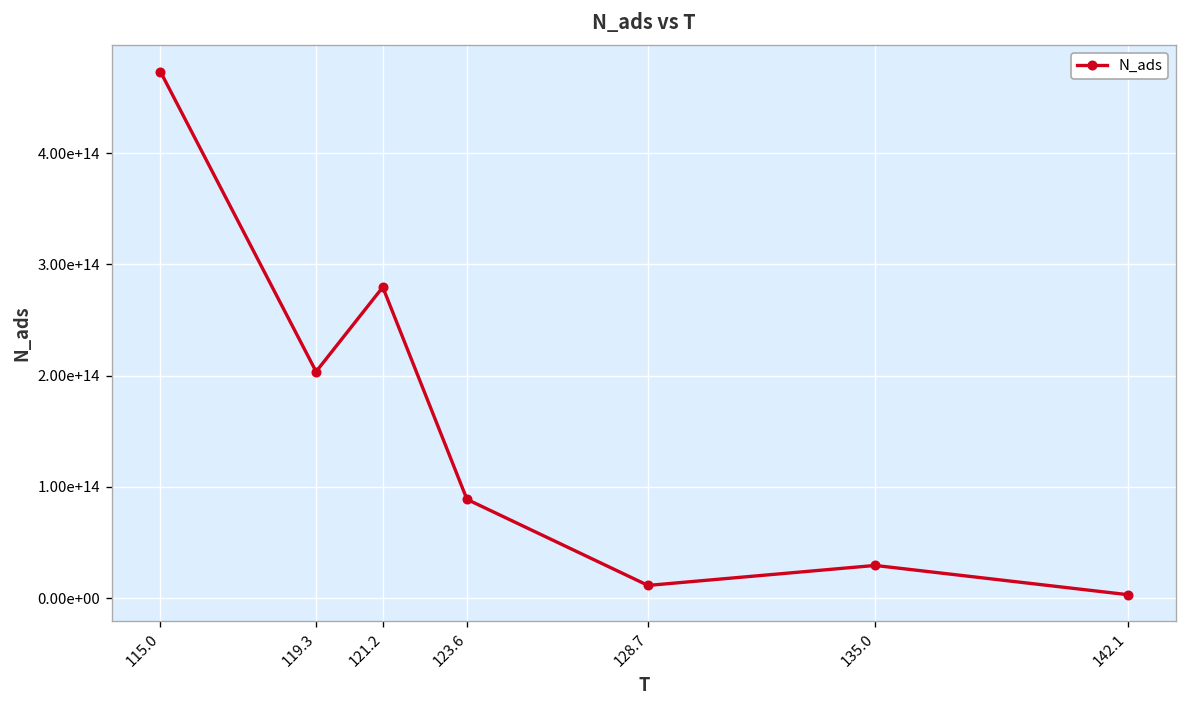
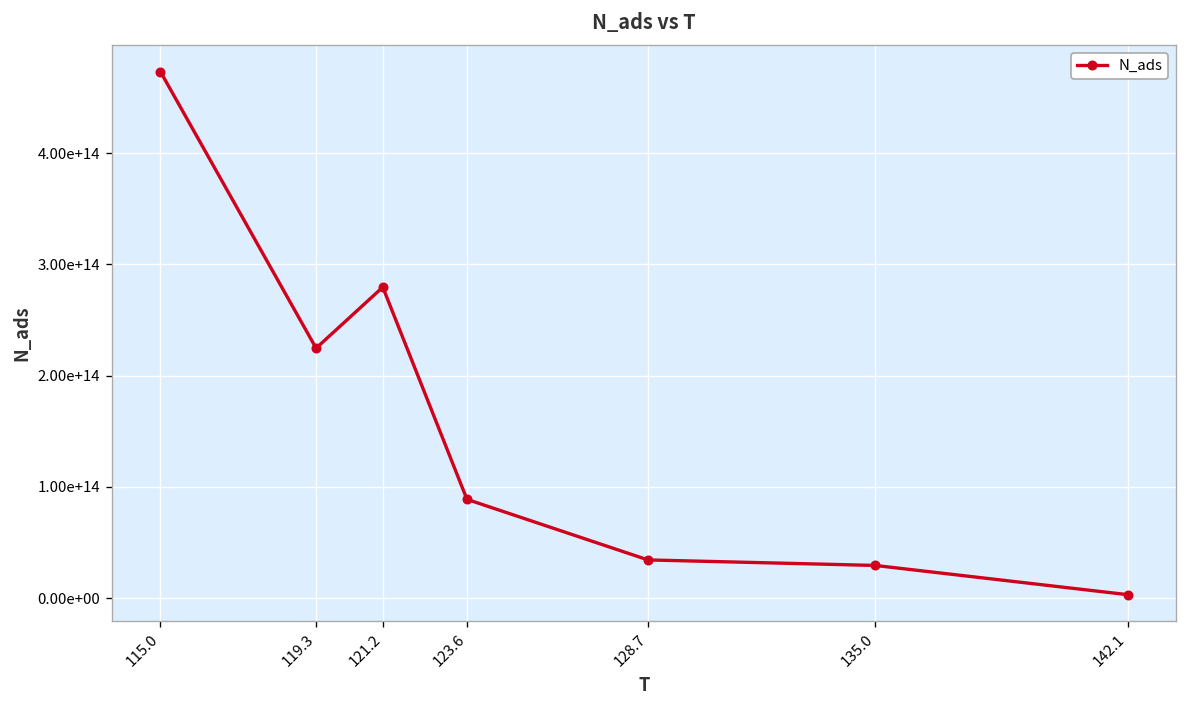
  {
    "115.0": 470000000000000,
-   "119.3": 200000000000000,
+   "119.3": 220000000000000,
    "121.2": 280000000000000,
    "123.6": 90000000000000,
-   "128.7": 10000000000000,
+   "128.7": 30000000000000,
    "135.0": 30000000000000,
    "142.1": 0
  }
